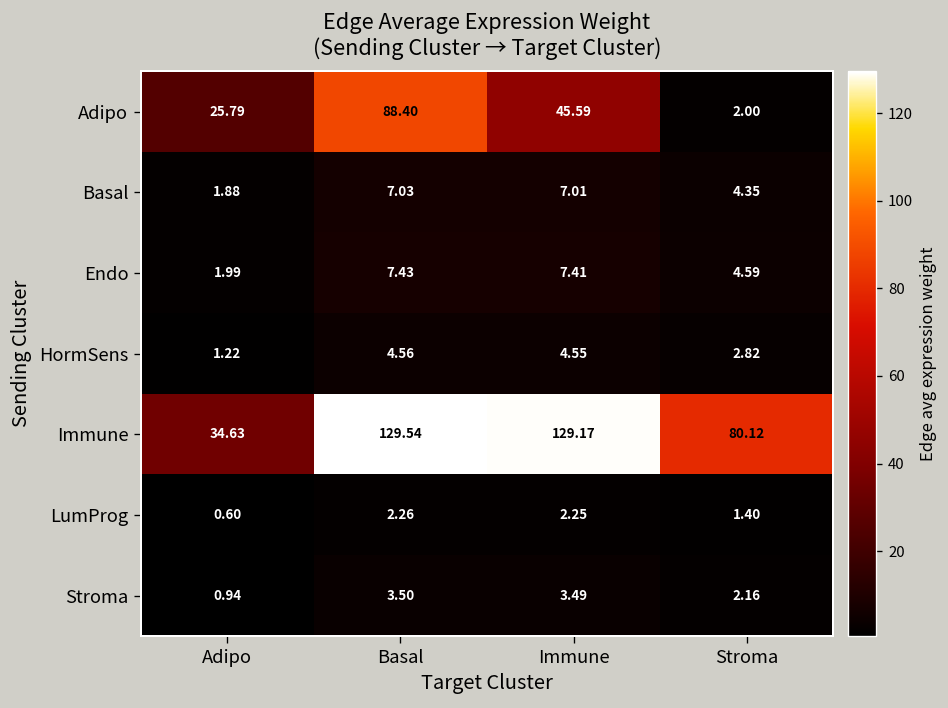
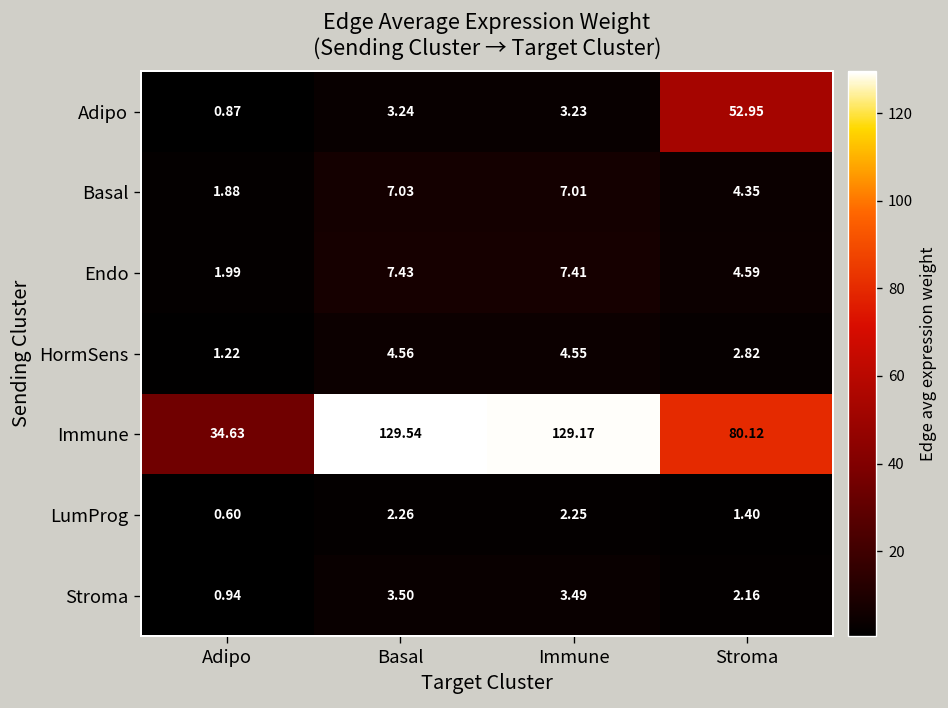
  {
    "Adipo": {
-     "Adipo": 25.79,
-     "Basal": 88.40,
-     "Immune": 45.59,
-     "Stroma": 2.00
+     "Adipo": 0.87,
+     "Basal": 3.24,
+     "Immune": 3.23,
+     "Stroma": 52.95
    },
    "Basal": {
      "Adipo": 1.88,
      "Basal": 7.03,
      "Immune": 7.01,
      "Stroma": 4.35
    },
    "Endo": {
      "Adipo": 1.99,
      "Basal": 7.43,
      "Immune": 7.41,
      "Stroma": 4.59
    },
    "HormSens": {
      "Adipo": 1.22,
      "Basal": 4.56,
      "Immune": 4.55,
      "Stroma": 2.82
    },
    "Immune": {
      "Adipo": 34.63,
      "Basal": 129.54,
      "Immune": 129.17,
      "Stroma": 80.12
    },
    "LumProg": {
      "Adipo": 0.60,
      "Basal": 2.26,
      "Immune": 2.25,
      "Stroma": 1.40
    },
    "Stroma": {
      "Adipo": 0.94,
      "Basal": 3.50,
      "Immune": 3.49,
      "Stroma": 2.16
    }
  }
